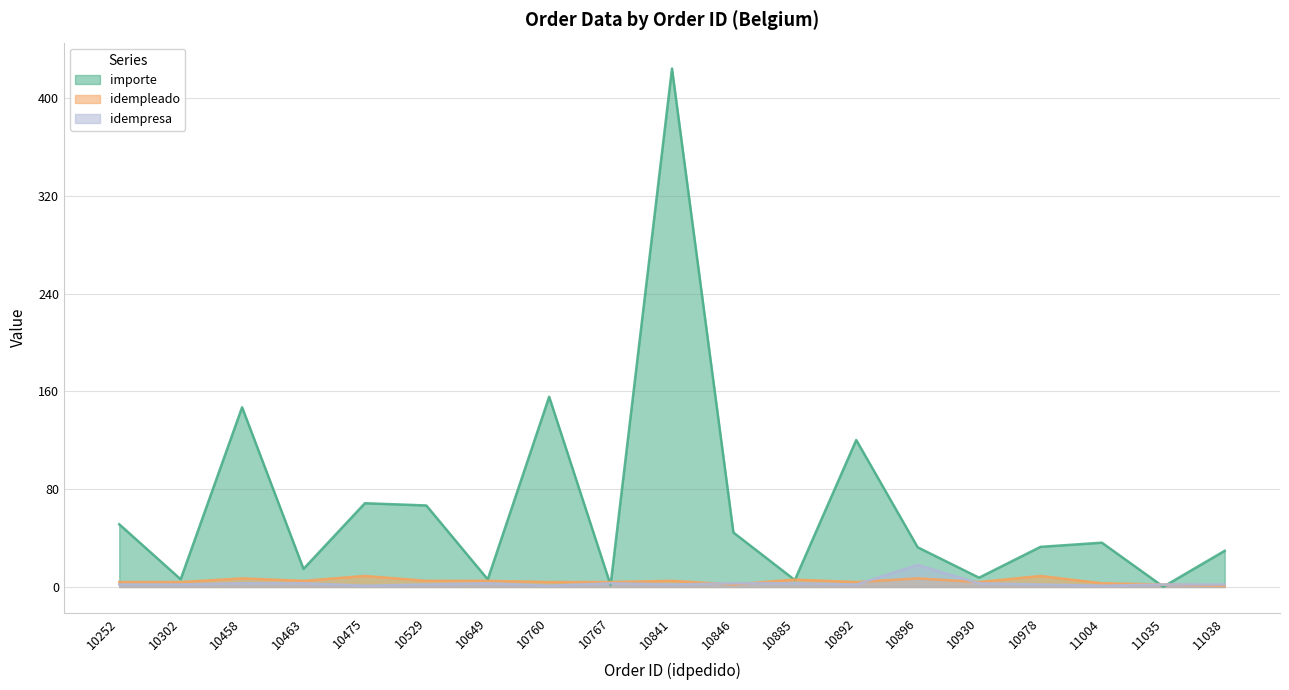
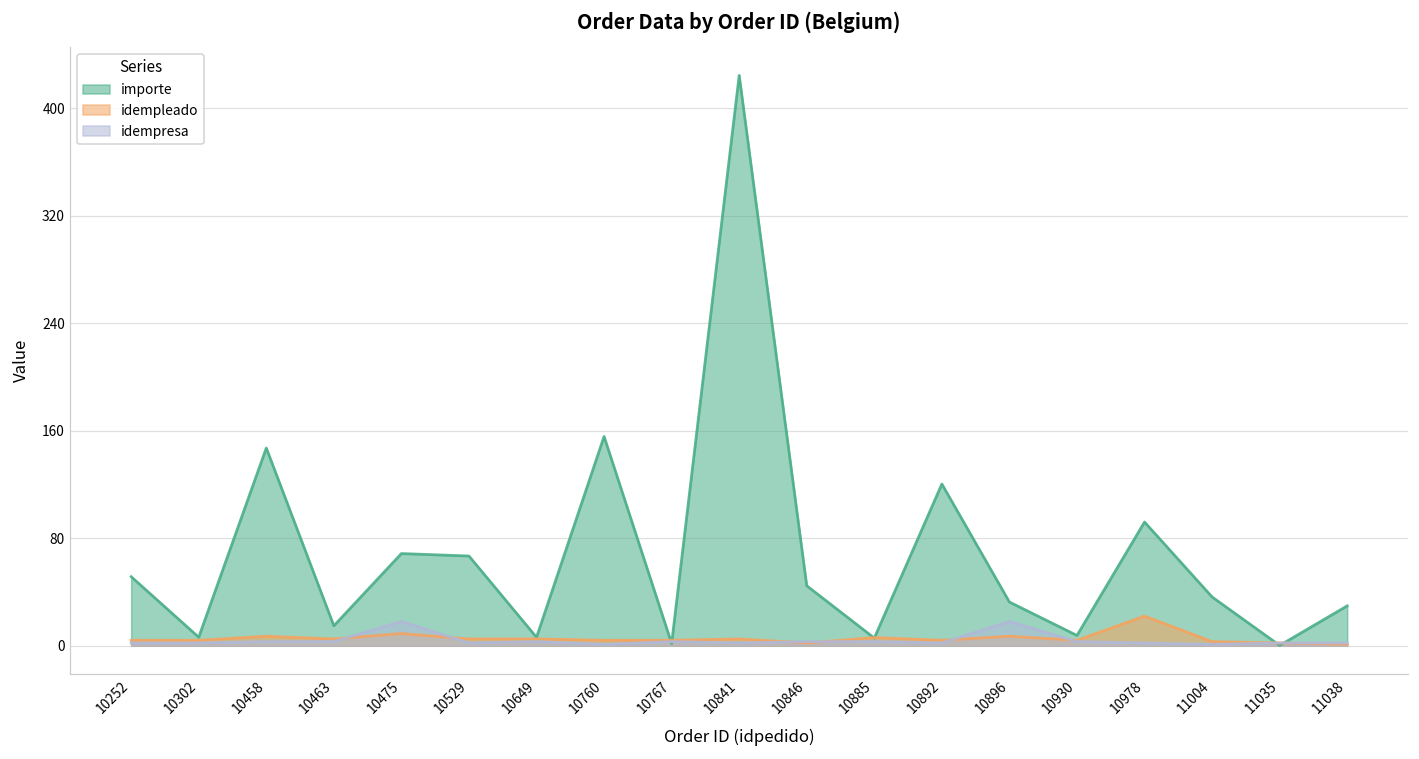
  {
    "importe": {
      "10252": 51,
      "10302": 6,
      "10458": 147,
      "10463": 15,
      "10475": 69,
      "10529": 67,
      "10760": 156,
      "10841": 424,
      "10846": 45,
      "10892": 120,
      "10896": 32,
      "10930": 8,
-     "10978": 33,
+     "10978": 92,
      "11004": 36,
      "11038": 30
    },
    "idempleado": {
      "10458": 7,
      "10475": 9,
      "10529": 5,
      "10760": 4,
      "10841": 5,
      "10896": 7,
-     "10978": 9
+     "10978": 22
    },
    "idempresa": {
      "10458": 3,
-     "10475": 1,
+     "10475": 18,
      "10529": 2,
      "10760": 1,
      "10841": 2,
      "10885": 3,
      "10896": 18,
      "10978": 2
    }
  }
